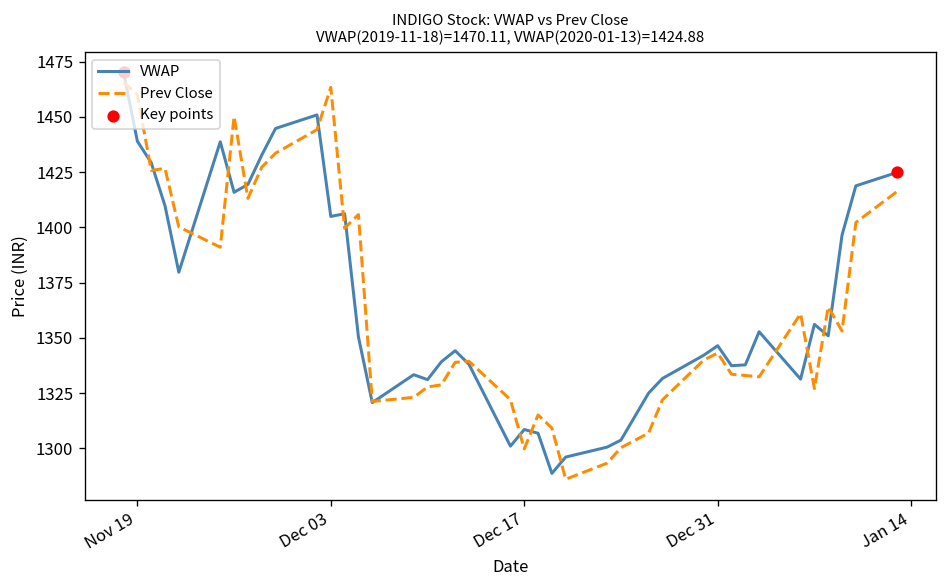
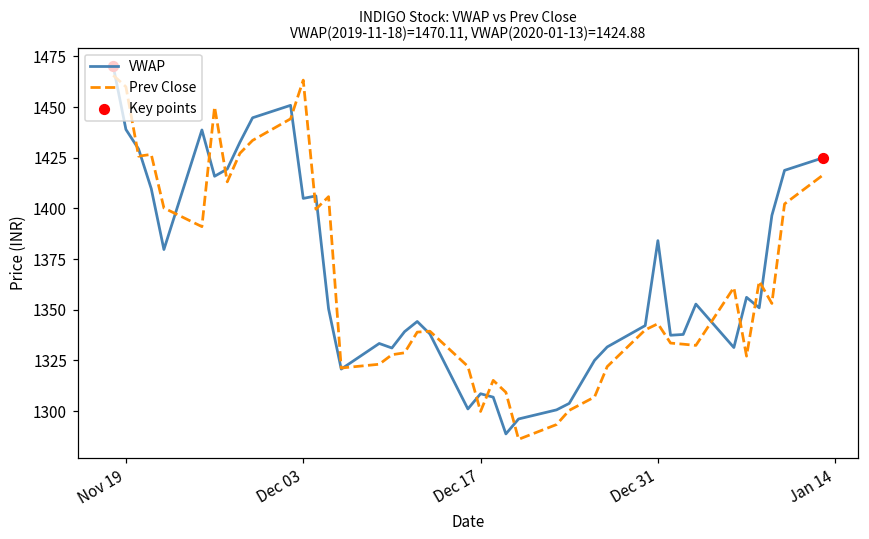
  {
    "VWAP": {
      "Nov 19": 1439,
      "Dec 03": 1405,
      "Dec 17": 1309,
-     "Dec 31": 1346
+     "Dec 31": 1384
    },
    "Prev Close": {
      "Dec 03": 1463,
      "Dec 17": 1300,
      "Dec 31": 1343
    }
  }
